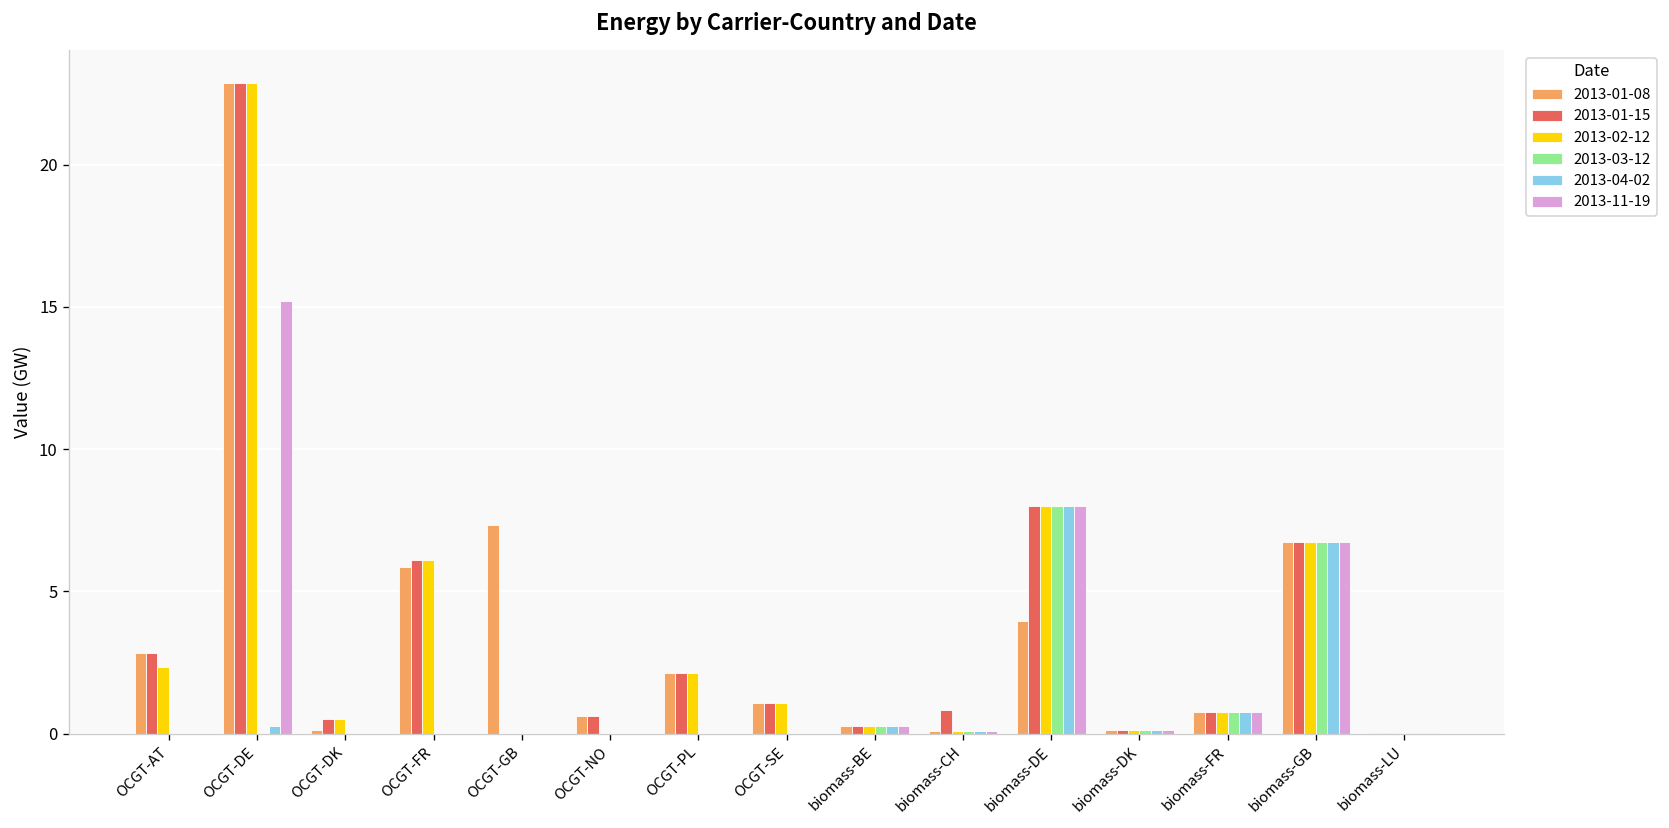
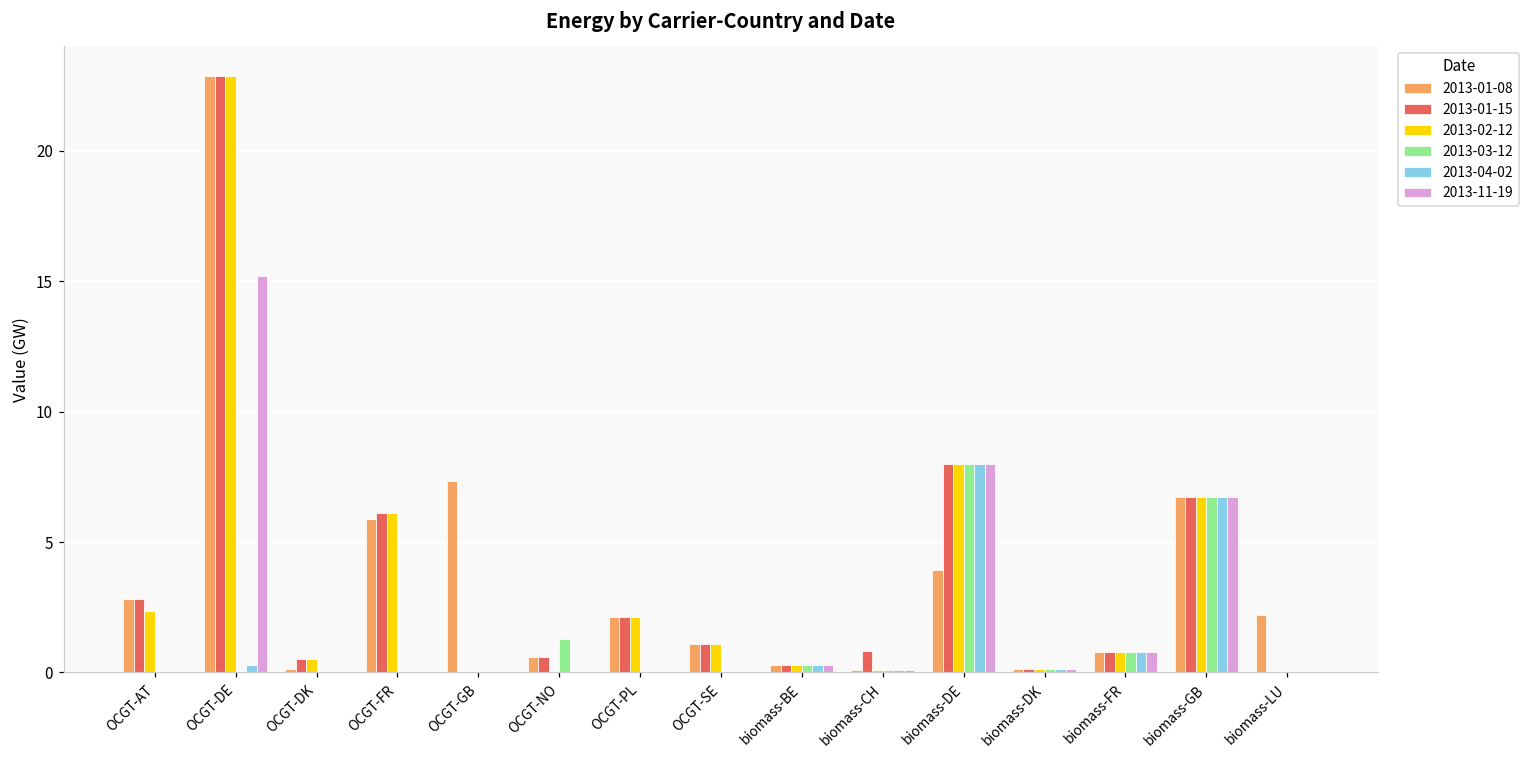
  {
    "2013-01-08": {
      "OCGT-AT": 2.8,
      "OCGT-DE": 22.9,
      "OCGT-DK": 0.1,
      "OCGT-FR": 5.9,
      "OCGT-GB": 7.3,
      "OCGT-NO": 0.6,
      "OCGT-PL": 2.1,
      "OCGT-SE": 1.1,
      "biomass-BE": 0.3,
      "biomass-DE": 3.9,
      "biomass-DK": 0.1,
      "biomass-FR": 0.8,
      "biomass-GB": 6.7,
-     "biomass-LU": 0.0
+     "biomass-LU": 2.2
    },
    "2013-01-15": {
      "OCGT-AT": 2.8,
      "OCGT-DE": 22.9,
      "OCGT-DK": 0.5,
      "OCGT-FR": 6.1,
      "OCGT-GB": 0.0,
      "OCGT-NO": 0.6,
      "OCGT-PL": 2.1,
      "OCGT-SE": 1.1,
      "biomass-BE": 0.3,
      "biomass-CH": 0.8,
      "biomass-DE": 8.0,
      "biomass-DK": 0.1,
      "biomass-FR": 0.8,
      "biomass-GB": 6.7
    },
    "2013-02-12": {
      "OCGT-AT": 2.3,
      "OCGT-DE": 22.9,
      "OCGT-DK": 0.5,
      "OCGT-FR": 6.1,
      "OCGT-GB": 0.0,
      "OCGT-NO": 0.0,
      "OCGT-PL": 2.1,
      "OCGT-SE": 1.1,
      "biomass-BE": 0.3,
      "biomass-DE": 8.0,
      "biomass-DK": 0.1,
      "biomass-FR": 0.8,
      "biomass-GB": 6.7
    },
    "2013-03-12": {
      "OCGT-AT": 0.0,
      "OCGT-DE": 0.0,
      "OCGT-DK": 0.0,
      "OCGT-FR": 0.0,
      "OCGT-GB": 0.0,
-     "OCGT-NO": 0.0,
+     "OCGT-NO": 1.3,
      "OCGT-PL": 0.0,
      "OCGT-SE": 0.0,
      "biomass-BE": 0.3,
      "biomass-DE": 8.0,
      "biomass-DK": 0.1,
      "biomass-FR": 0.8,
      "biomass-GB": 6.7
    },
    "2013-04-02": {
      "OCGT-AT": 0.0,
      "OCGT-DE": 0.3,
      "OCGT-DK": 0.0,
      "OCGT-FR": 0.0,
      "OCGT-GB": 0.0,
      "OCGT-NO": 0.0,
      "OCGT-PL": 0.0,
      "OCGT-SE": 0.0,
      "biomass-BE": 0.3,
      "biomass-DE": 8.0,
      "biomass-DK": 0.1,
      "biomass-FR": 0.8,
      "biomass-GB": 6.7
    },
    "2013-11-19": {
      "OCGT-AT": 0.0,
      "OCGT-DE": 15.2,
      "OCGT-DK": 0.0,
      "OCGT-FR": 0.0,
      "OCGT-GB": 0.0,
      "OCGT-NO": 0.0,
      "OCGT-PL": 0.0,
      "OCGT-SE": 0.0,
      "biomass-BE": 0.3,
      "biomass-DE": 8.0,
      "biomass-DK": 0.1,
      "biomass-FR": 0.8,
      "biomass-GB": 6.7
    }
  }
